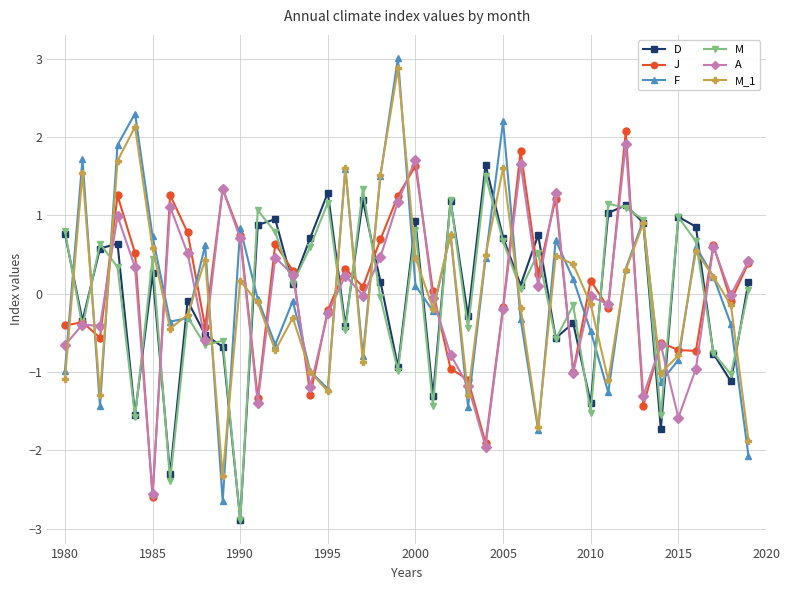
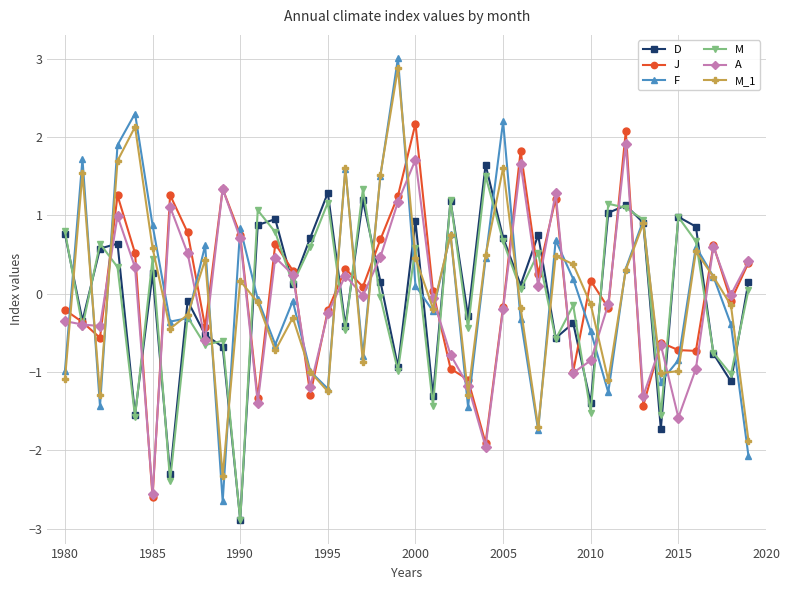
  {
    "D": {
      "1980": 0.8,
      "1985": 0.3,
      "1995": 1.3,
      "2000": 0.9,
      "2005": 0.7,
      "2010": -1.4
    },
    "J": {
-     "1980": -0.4,
+     "1980": -0.2,
      "1985": -2.6,
      "1990": 0.8,
      "1995": -0.2,
-     "2000": 1.6,
+     "2000": 2.2,
      "2010": 0.2,
      "2015": -0.7
    },
    "F": {
      "1980": -1.0,
-     "1985": 0.7,
+     "1985": 0.9,
      "1990": 0.8,
      "1995": -1.2,
      "2000": 0.1,
      "2005": 2.2,
      "2010": -0.5,
      "2015": -0.8
    },
    "M": {
      "1980": 0.8,
      "1985": 0.4,
      "1995": 1.2,
-     "2000": 0.8,
+     "2000": 0.6,
      "2005": 0.7,
      "2010": -1.5
    },
    "A": {
-     "1980": -0.7,
+     "1980": -0.4,
      "1985": -2.6,
      "1990": 0.7,
      "1995": -0.3,
      "2000": 1.7,
-     "2010": 0.0,
+     "2010": -0.9,
      "2015": -1.6
    },
    "M_1": {
      "1980": -1.1,
      "1985": 0.6,
      "1990": 0.2,
      "1995": -1.2,
      "2000": 0.5,
      "2005": 1.6,
      "2010": -0.1,
-     "2015": -0.8
+     "2015": -1.0
    }
  }
